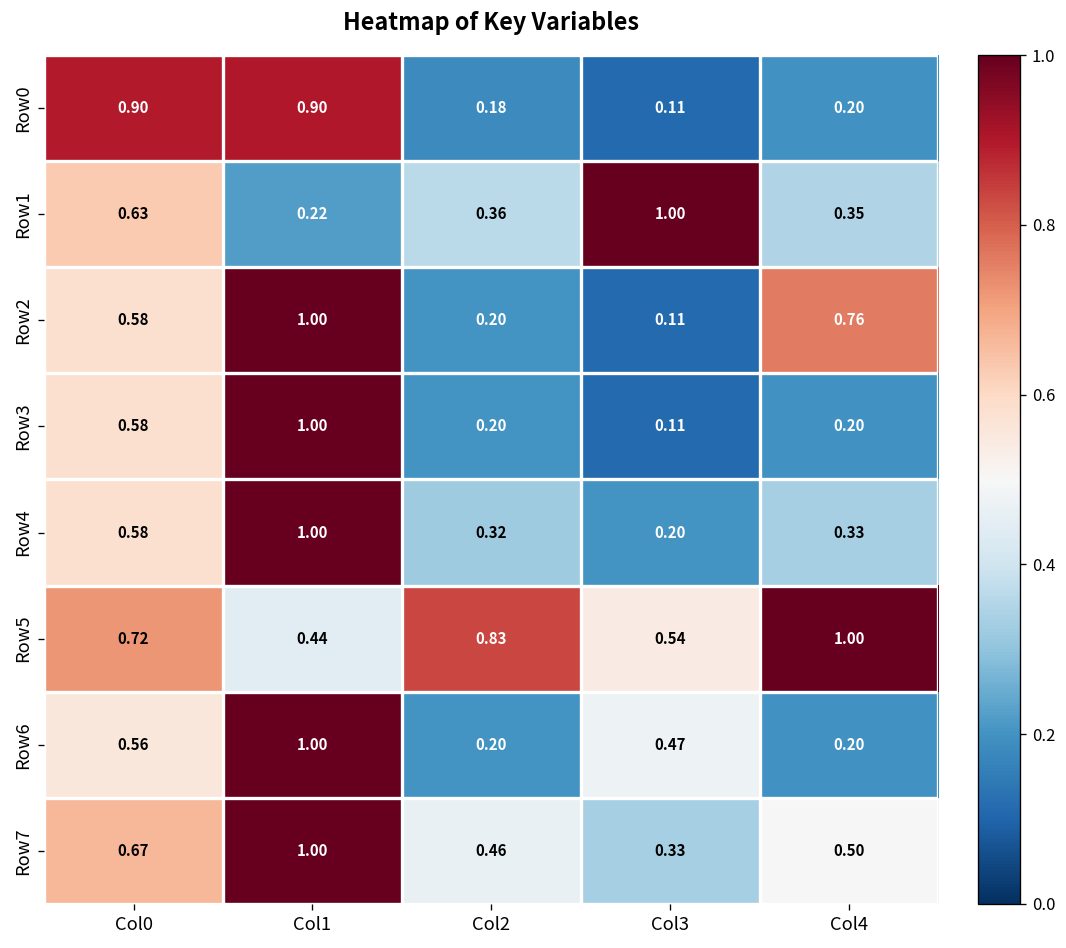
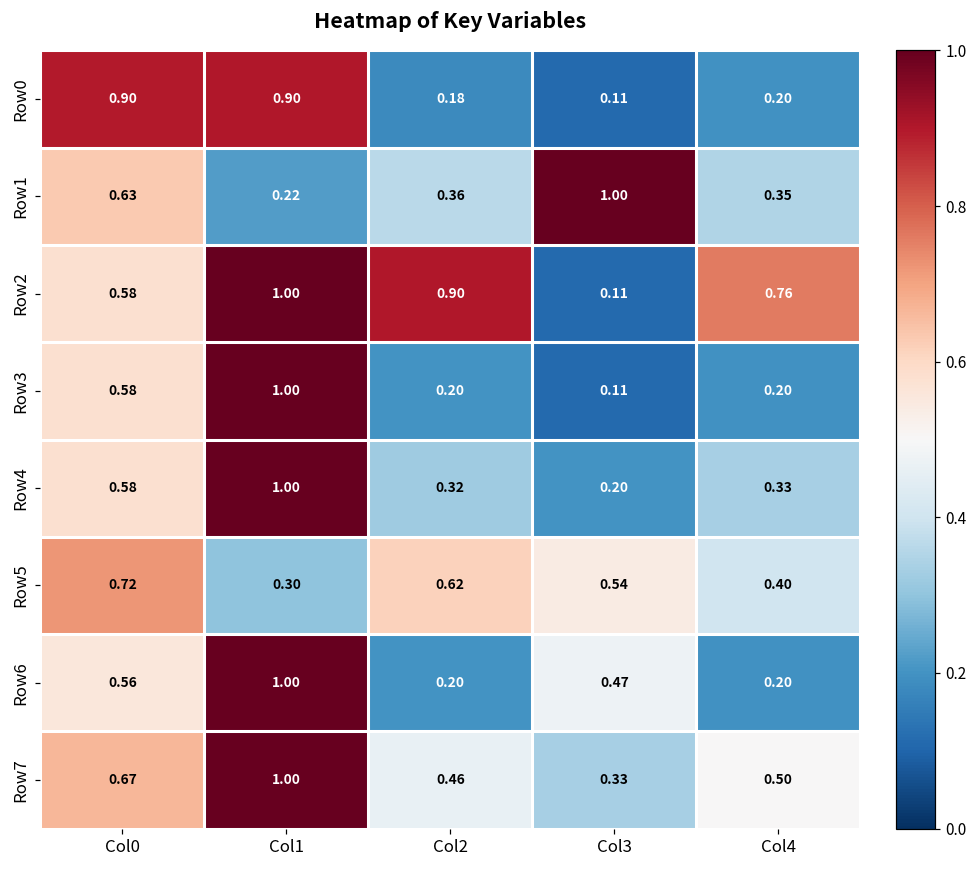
  {
    "Row0": {
      "Col0": 0.90,
      "Col1": 0.90,
      "Col2": 0.18,
      "Col3": 0.11,
      "Col4": 0.20
    },
    "Row1": {
      "Col0": 0.63,
      "Col1": 0.22,
      "Col2": 0.36,
      "Col3": 1.00,
      "Col4": 0.35
    },
    "Row2": {
      "Col0": 0.58,
      "Col1": 1.00,
-     "Col2": 0.20,
+     "Col2": 0.90,
      "Col3": 0.11,
      "Col4": 0.76
    },
    "Row3": {
      "Col0": 0.58,
      "Col1": 1.00,
      "Col2": 0.20,
      "Col3": 0.11,
      "Col4": 0.20
    },
    "Row4": {
      "Col0": 0.58,
      "Col1": 1.00,
      "Col2": 0.32,
      "Col3": 0.20,
      "Col4": 0.33
    },
    "Row5": {
      "Col0": 0.72,
-     "Col1": 0.44,
-     "Col2": 0.83,
+     "Col1": 0.30,
+     "Col2": 0.62,
      "Col3": 0.54,
-     "Col4": 1.00
+     "Col4": 0.40
    },
    "Row6": {
      "Col0": 0.56,
      "Col1": 1.00,
      "Col2": 0.20,
      "Col3": 0.47,
      "Col4": 0.20
    },
    "Row7": {
      "Col0": 0.67,
      "Col1": 1.00,
      "Col2": 0.46,
      "Col3": 0.33,
      "Col4": 0.50
    }
  }
